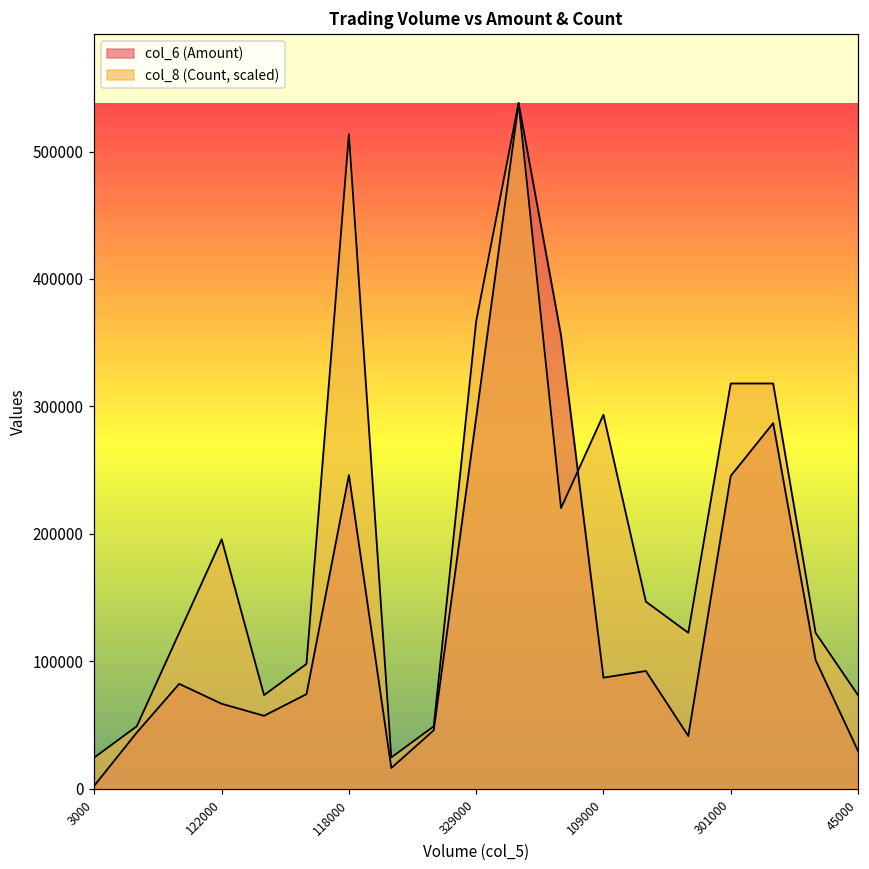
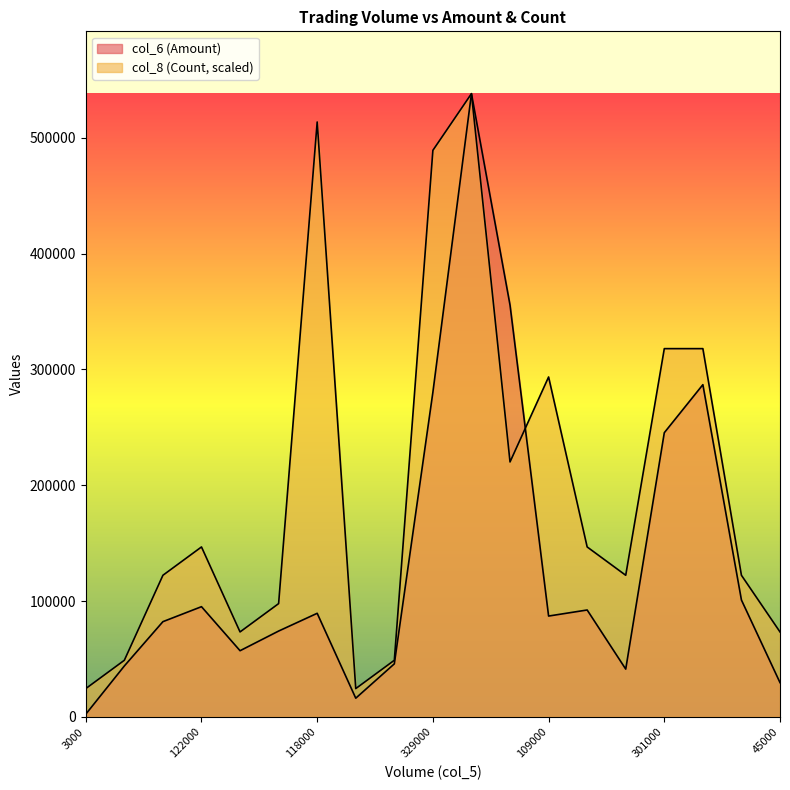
  {
    "col_6 (Amount)": {
      "3000": 2000,
-     "122000": 67000,
-     "118000": 246000,
-     "329000": 291000,
+     "122000": 95000,
+     "118000": 89000,
+     "329000": 280000,
      "109000": 87000,
      "301000": 245000,
      "45000": 30000
    },
    "col_8 (Count, scaled)": {
      "3000": 24000,
-     "122000": 196000,
+     "122000": 147000,
      "118000": 514000,
-     "329000": 367000,
+     "329000": 489000,
      "109000": 294000,
      "301000": 318000,
      "45000": 73000
    }
  }
